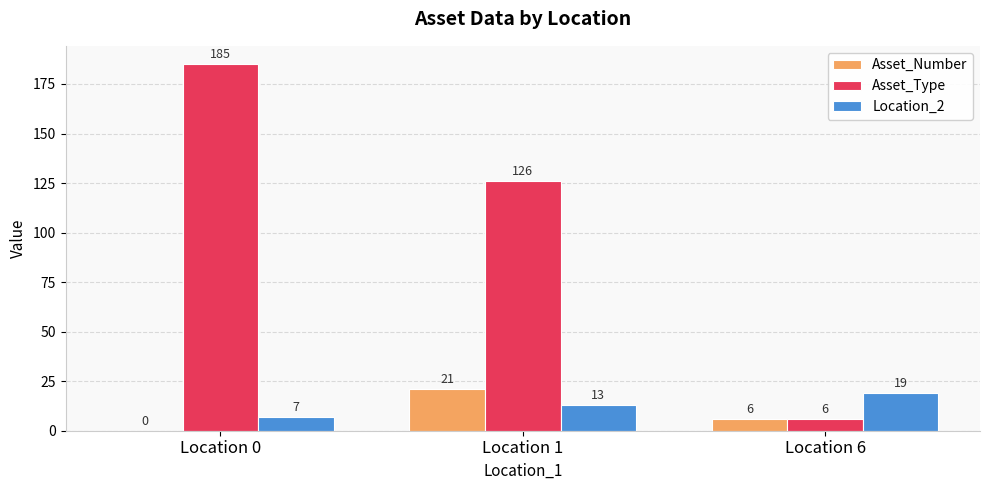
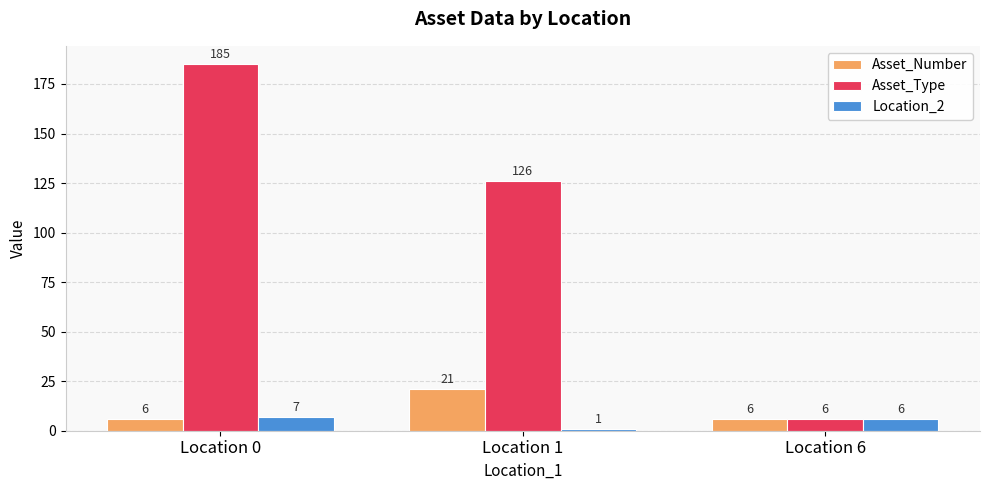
  {
    "Asset_Number": {
-     "Location 0": 0,
+     "Location 0": 6,
      "Location 1": 21,
      "Location 6": 6
    },
    "Asset_Type": {
      "Location 0": 185,
      "Location 1": 126,
      "Location 6": 6
    },
    "Location_2": {
      "Location 0": 7,
-     "Location 1": 13,
-     "Location 6": 19
+     "Location 1": 1,
+     "Location 6": 6
    }
  }
